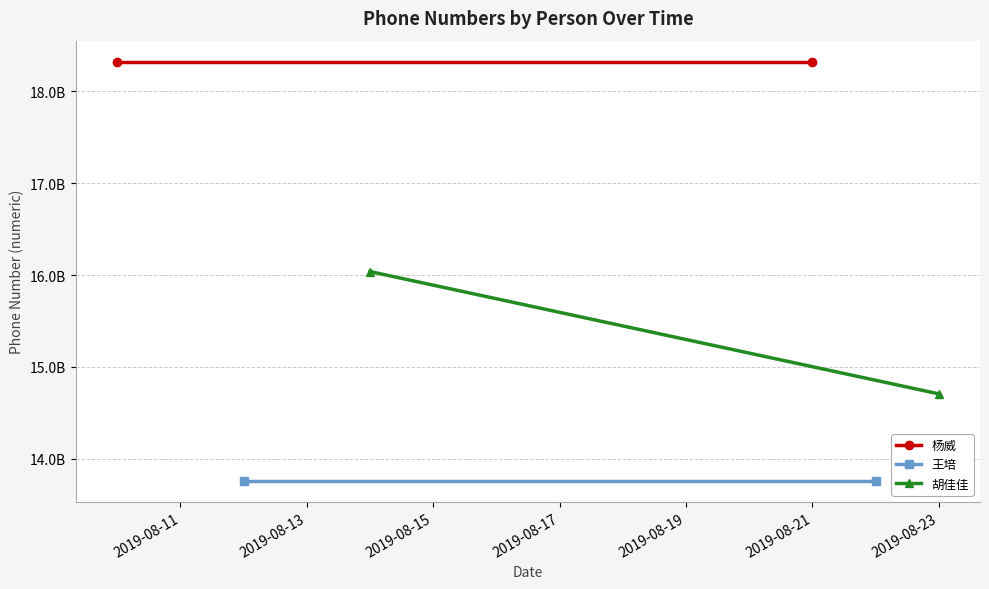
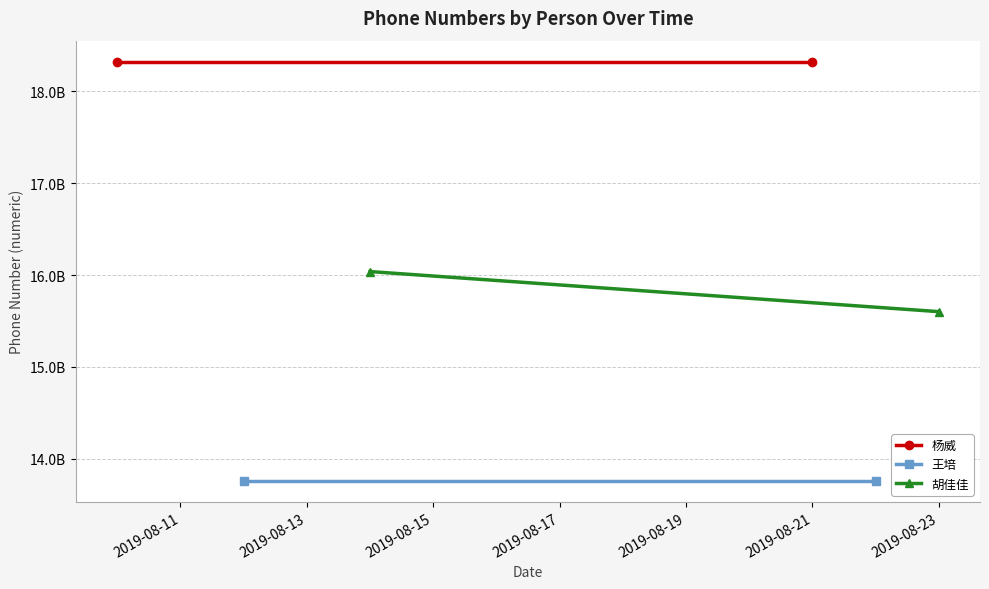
  {
    "杨威": {
      "2019-08-21": 18300000000
    },
    "胡佳佳": {
-     "2019-08-23": 14700000000
+     "2019-08-23": 15600000000
    }
  }
